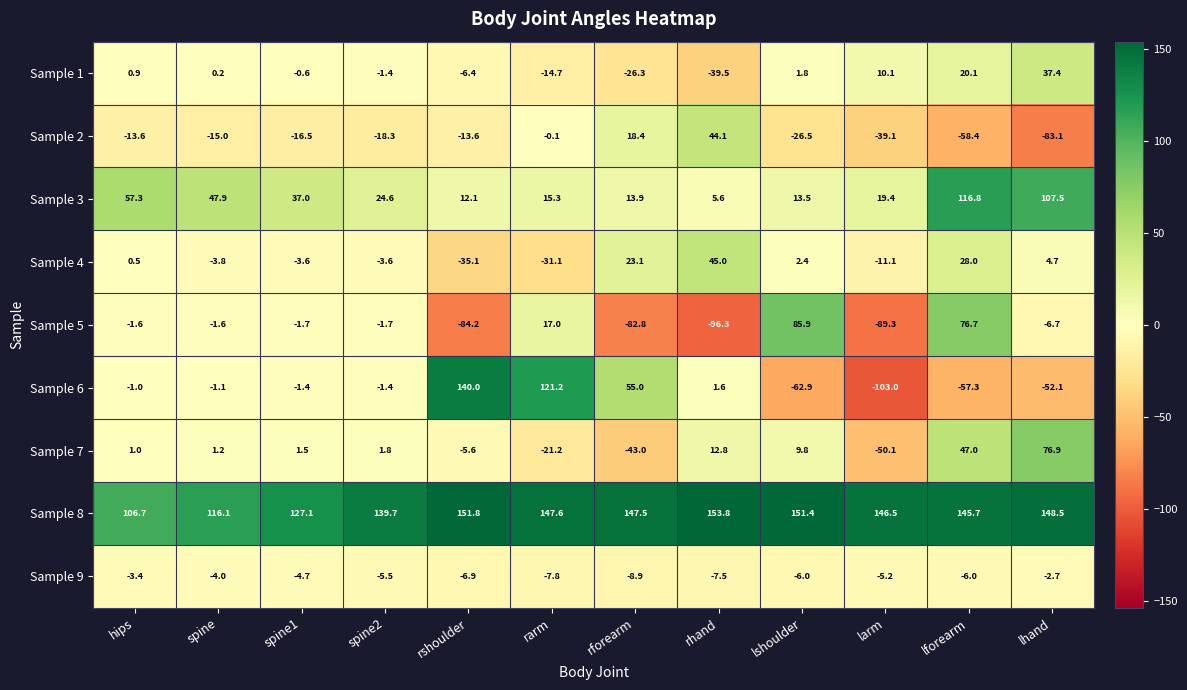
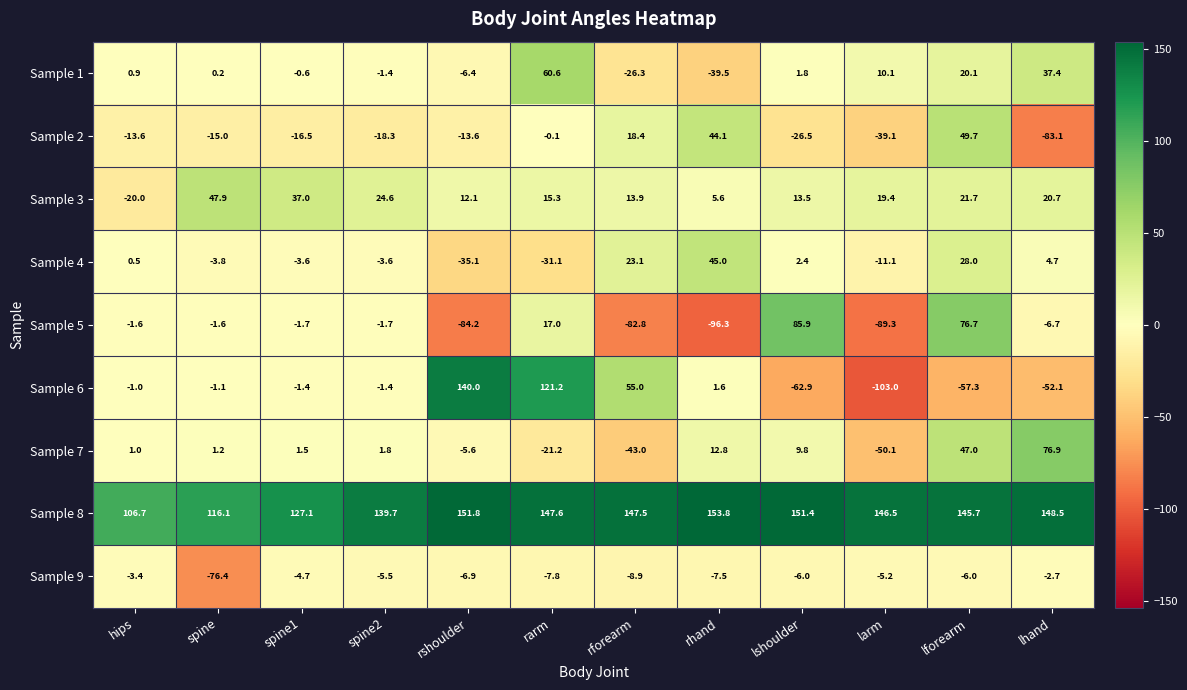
  {
    "Sample 1": {
      "hips": 0.9,
      "spine": 0.2,
      "spine1": -0.6,
      "spine2": -1.4,
      "rshoulder": -6.4,
-     "rarm": -14.7,
+     "rarm": 60.6,
      "rforearm": -26.3,
      "rhand": -39.5,
      "lshoulder": 1.8,
      "larm": 10.1,
      "lforearm": 20.1,
      "lhand": 37.4
    },
    "Sample 2": {
      "hips": -13.6,
      "spine": -15.0,
      "spine1": -16.5,
      "spine2": -18.3,
      "rshoulder": -13.6,
      "rarm": -0.1,
      "rforearm": 18.4,
      "rhand": 44.1,
      "lshoulder": -26.5,
      "larm": -39.1,
-     "lforearm": -58.4,
+     "lforearm": 49.7,
      "lhand": -83.1
    },
    "Sample 3": {
-     "hips": 57.3,
+     "hips": -20.0,
      "spine": 47.9,
      "spine1": 37.0,
      "spine2": 24.6,
      "rshoulder": 12.1,
      "rarm": 15.3,
      "rforearm": 13.9,
      "rhand": 5.6,
      "lshoulder": 13.5,
      "larm": 19.4,
-     "lforearm": 116.8,
-     "lhand": 107.5
+     "lforearm": 21.7,
+     "lhand": 20.7
    },
    "Sample 4": {
      "hips": 0.5,
      "spine": -3.8,
      "spine1": -3.6,
      "spine2": -3.6,
      "rshoulder": -35.1,
      "rarm": -31.1,
      "rforearm": 23.1,
      "rhand": 45.0,
      "lshoulder": 2.4,
      "larm": -11.1,
      "lforearm": 28.0,
      "lhand": 4.7
    },
    "Sample 5": {
      "hips": -1.6,
      "spine": -1.6,
      "spine1": -1.7,
      "spine2": -1.7,
      "rshoulder": -84.2,
      "rarm": 17.0,
      "rforearm": -82.8,
      "rhand": -96.3,
      "lshoulder": 85.9,
      "larm": -89.3,
      "lforearm": 76.7,
      "lhand": -6.7
    },
    "Sample 6": {
      "hips": -1.0,
      "spine": -1.1,
      "spine1": -1.4,
      "spine2": -1.4,
      "rshoulder": 140.0,
      "rarm": 121.2,
      "rforearm": 55.0,
      "rhand": 1.6,
      "lshoulder": -62.9,
      "larm": -103.0,
      "lforearm": -57.3,
      "lhand": -52.1
    },
    "Sample 7": {
      "hips": 1.0,
      "spine": 1.2,
      "spine1": 1.5,
      "spine2": 1.8,
      "rshoulder": -5.6,
      "rarm": -21.2,
      "rforearm": -43.0,
      "rhand": 12.8,
      "lshoulder": 9.8,
      "larm": -50.1,
      "lforearm": 47.0,
      "lhand": 76.9
    },
    "Sample 8": {
      "hips": 106.7,
      "spine": 116.1,
      "spine1": 127.1,
      "spine2": 139.7,
      "rshoulder": 151.8,
      "rarm": 147.6,
      "rforearm": 147.5,
      "rhand": 153.8,
      "lshoulder": 151.4,
      "larm": 146.5,
      "lforearm": 145.7,
      "lhand": 148.5
    },
    "Sample 9": {
      "hips": -3.4,
-     "spine": -4.0,
+     "spine": -76.4,
      "spine1": -4.7,
      "spine2": -5.5,
      "rshoulder": -6.9,
      "rarm": -7.8,
      "rforearm": -8.9,
      "rhand": -7.5,
      "lshoulder": -6.0,
      "larm": -5.2,
      "lforearm": -6.0,
      "lhand": -2.7
    }
  }
